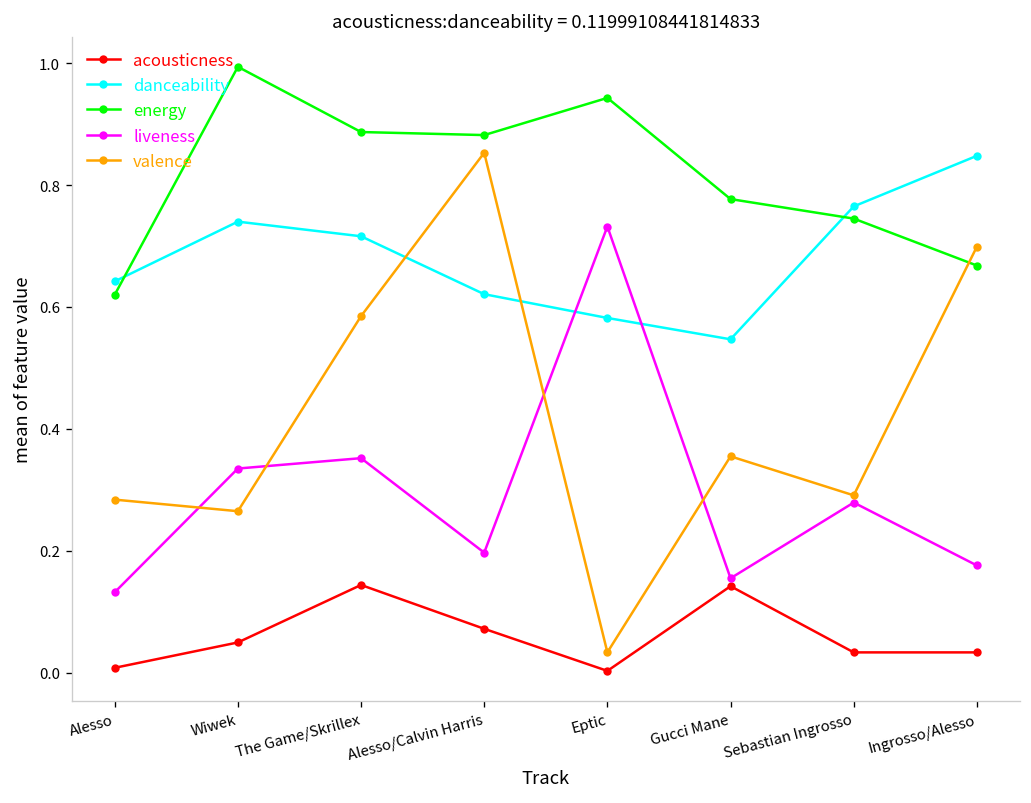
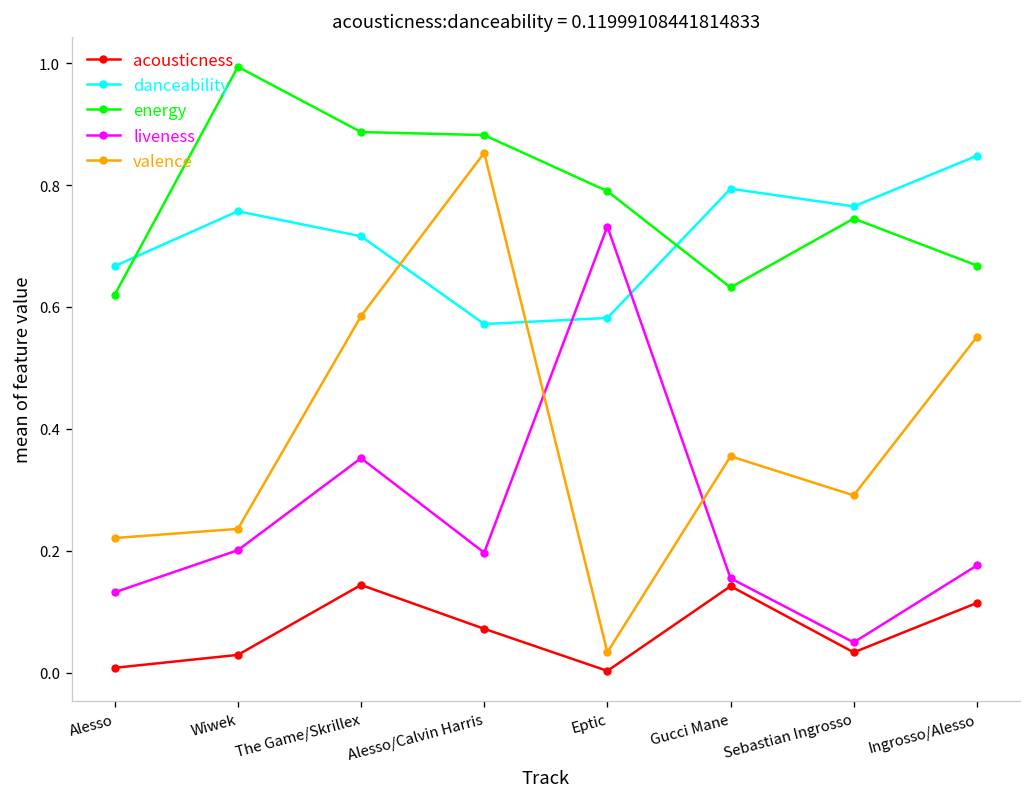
  {
    "acousticness": {
      "Alesso": 0.01,
-     "Wiwek": 0.05,
+     "Wiwek": 0.03,
      "The Game/Skrillex": 0.14,
      "Alesso/Calvin Harris": 0.07,
      "Eptic": 0.00,
      "Gucci Mane": 0.14,
      "Sebastian Ingrosso": 0.03,
-     "Ingrosso/Alesso": 0.03
+     "Ingrosso/Alesso": 0.11
    },
    "danceability": {
-     "Alesso": 0.64,
-     "Wiwek": 0.74,
+     "Alesso": 0.67,
+     "Wiwek": 0.76,
      "The Game/Skrillex": 0.72,
-     "Alesso/Calvin Harris": 0.62,
+     "Alesso/Calvin Harris": 0.57,
      "Eptic": 0.58,
-     "Gucci Mane": 0.55,
+     "Gucci Mane": 0.79,
      "Sebastian Ingrosso": 0.77,
      "Ingrosso/Alesso": 0.85
    },
    "energy": {
      "Alesso": 0.62,
      "Wiwek": 0.99,
      "The Game/Skrillex": 0.89,
      "Alesso/Calvin Harris": 0.88,
-     "Eptic": 0.94,
-     "Gucci Mane": 0.78,
+     "Eptic": 0.79,
+     "Gucci Mane": 0.63,
      "Sebastian Ingrosso": 0.75,
      "Ingrosso/Alesso": 0.67
    },
    "liveness": {
      "Alesso": 0.13,
-     "Wiwek": 0.34,
+     "Wiwek": 0.20,
      "The Game/Skrillex": 0.35,
      "Alesso/Calvin Harris": 0.20,
      "Eptic": 0.73,
      "Gucci Mane": 0.16,
-     "Sebastian Ingrosso": 0.28,
+     "Sebastian Ingrosso": 0.05,
      "Ingrosso/Alesso": 0.18
    },
    "valence": {
-     "Alesso": 0.28,
-     "Wiwek": 0.27,
+     "Alesso": 0.22,
+     "Wiwek": 0.24,
      "The Game/Skrillex": 0.59,
      "Alesso/Calvin Harris": 0.85,
      "Eptic": 0.03,
      "Gucci Mane": 0.36,
      "Sebastian Ingrosso": 0.29,
-     "Ingrosso/Alesso": 0.70
+     "Ingrosso/Alesso": 0.55
    }
  }
